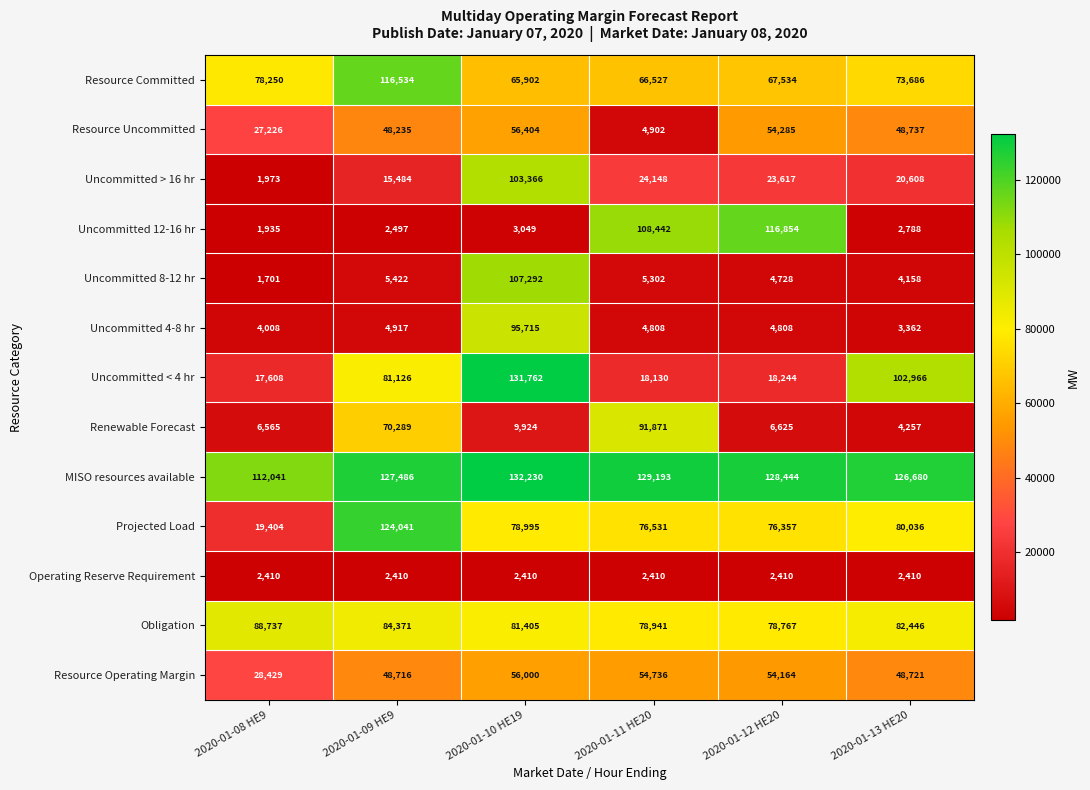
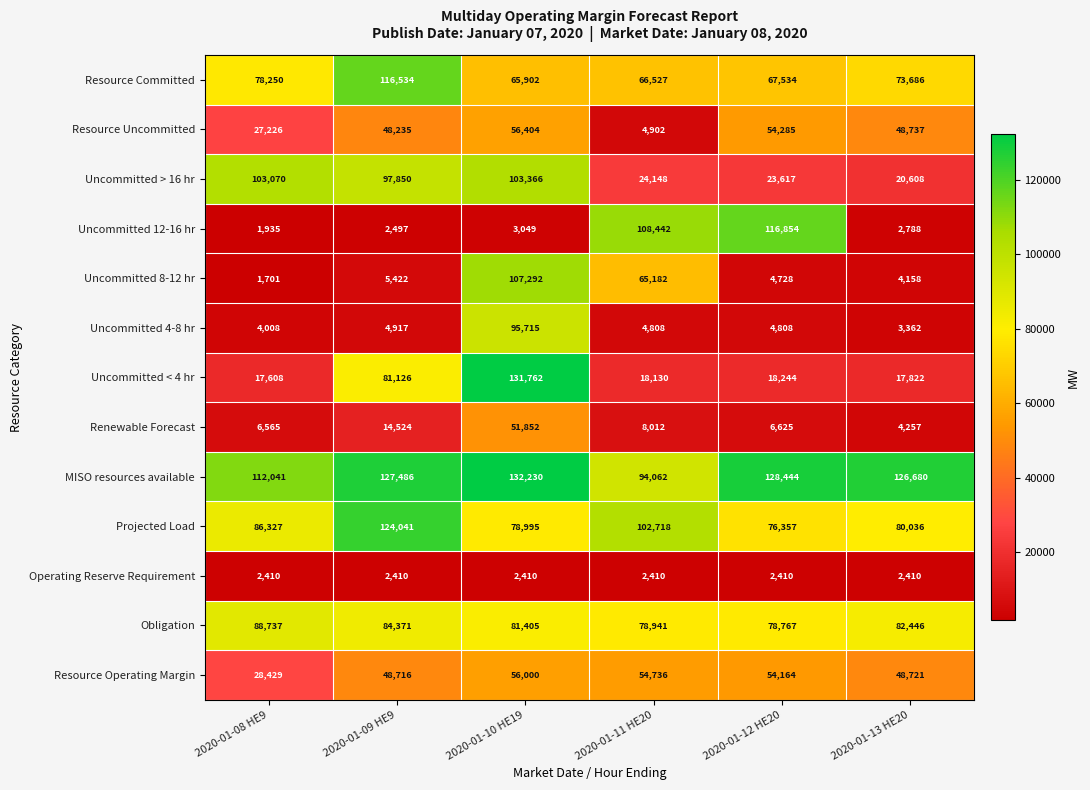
  {
    "Resource Committed": {
      "2020-01-08 HE9": "78,250",
      "2020-01-09 HE9": "116,534",
      "2020-01-10 HE19": "65,902",
      "2020-01-11 HE20": "66,527",
      "2020-01-12 HE20": "67,534",
      "2020-01-13 HE20": "73,686"
    },
    "Resource Uncommitted": {
      "2020-01-08 HE9": "27,226",
      "2020-01-09 HE9": "48,235",
      "2020-01-10 HE19": "56,404",
      "2020-01-11 HE20": "4,902",
      "2020-01-12 HE20": "54,285",
      "2020-01-13 HE20": "48,737"
    },
    "Uncommitted > 16 hr": {
-     "2020-01-08 HE9": "1,973",
-     "2020-01-09 HE9": "15,484",
+     "2020-01-08 HE9": "103,070",
+     "2020-01-09 HE9": "97,850",
      "2020-01-10 HE19": "103,366",
      "2020-01-11 HE20": "24,148",
      "2020-01-12 HE20": "23,617",
      "2020-01-13 HE20": "20,608"
    },
    "Uncommitted 12-16 hr": {
      "2020-01-08 HE9": "1,935",
      "2020-01-09 HE9": "2,497",
      "2020-01-10 HE19": "3,049",
      "2020-01-11 HE20": "108,442",
      "2020-01-12 HE20": "116,854",
      "2020-01-13 HE20": "2,788"
    },
    "Uncommitted 8-12 hr": {
      "2020-01-08 HE9": "1,701",
      "2020-01-09 HE9": "5,422",
      "2020-01-10 HE19": "107,292",
-     "2020-01-11 HE20": "5,302",
+     "2020-01-11 HE20": "65,182",
      "2020-01-12 HE20": "4,728",
      "2020-01-13 HE20": "4,158"
    },
    "Uncommitted 4-8 hr": {
      "2020-01-08 HE9": "4,008",
      "2020-01-09 HE9": "4,917",
      "2020-01-10 HE19": "95,715",
      "2020-01-11 HE20": "4,808",
      "2020-01-12 HE20": "4,808",
      "2020-01-13 HE20": "3,362"
    },
    "Uncommitted < 4 hr": {
      "2020-01-08 HE9": "17,608",
      "2020-01-09 HE9": "81,126",
      "2020-01-10 HE19": "131,762",
      "2020-01-11 HE20": "18,130",
      "2020-01-12 HE20": "18,244",
-     "2020-01-13 HE20": "102,966"
+     "2020-01-13 HE20": "17,822"
    },
    "Renewable Forecast": {
      "2020-01-08 HE9": "6,565",
-     "2020-01-09 HE9": "70,289",
-     "2020-01-10 HE19": "9,924",
-     "2020-01-11 HE20": "91,871",
+     "2020-01-09 HE9": "14,524",
+     "2020-01-10 HE19": "51,852",
+     "2020-01-11 HE20": "8,012",
      "2020-01-12 HE20": "6,625",
      "2020-01-13 HE20": "4,257"
    },
    "MISO resources available": {
      "2020-01-08 HE9": "112,041",
      "2020-01-09 HE9": "127,486",
      "2020-01-10 HE19": "132,230",
-     "2020-01-11 HE20": "129,193",
+     "2020-01-11 HE20": "94,062",
      "2020-01-12 HE20": "128,444",
      "2020-01-13 HE20": "126,680"
    },
    "Projected Load": {
-     "2020-01-08 HE9": "19,404",
+     "2020-01-08 HE9": "86,327",
      "2020-01-09 HE9": "124,041",
      "2020-01-10 HE19": "78,995",
-     "2020-01-11 HE20": "76,531",
+     "2020-01-11 HE20": "102,718",
      "2020-01-12 HE20": "76,357",
      "2020-01-13 HE20": "80,036"
    },
    "Operating Reserve Requirement": {
      "2020-01-08 HE9": "2,410",
      "2020-01-09 HE9": "2,410",
      "2020-01-10 HE19": "2,410",
      "2020-01-11 HE20": "2,410",
      "2020-01-12 HE20": "2,410",
      "2020-01-13 HE20": "2,410"
    },
    "Obligation": {
      "2020-01-08 HE9": "88,737",
      "2020-01-09 HE9": "84,371",
      "2020-01-10 HE19": "81,405",
      "2020-01-11 HE20": "78,941",
      "2020-01-12 HE20": "78,767",
      "2020-01-13 HE20": "82,446"
    },
    "Resource Operating Margin": {
      "2020-01-08 HE9": "28,429",
      "2020-01-09 HE9": "48,716",
      "2020-01-10 HE19": "56,000",
      "2020-01-11 HE20": "54,736",
      "2020-01-12 HE20": "54,164",
      "2020-01-13 HE20": "48,721"
    }
  }
